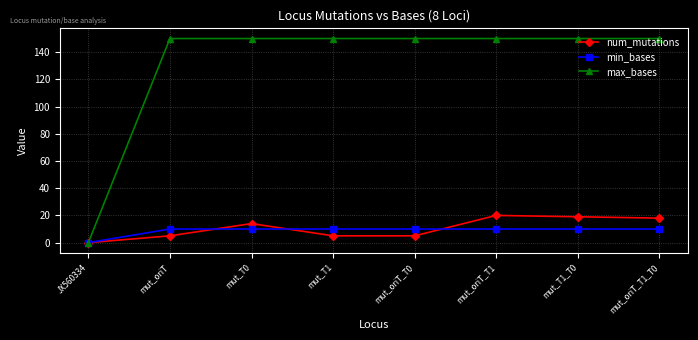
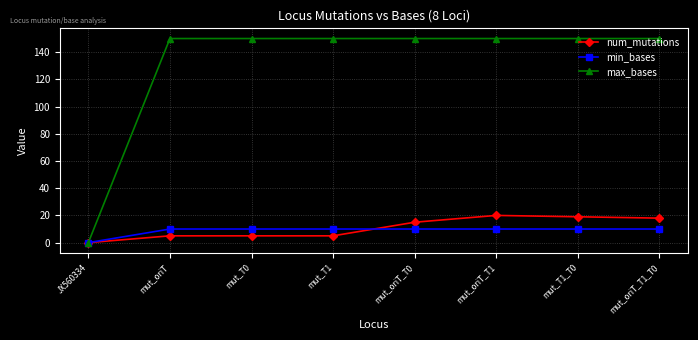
  {
    "num_mutations": {
      "mut_oriT": 5,
-     "mut_T0": 14,
+     "mut_T0": 5,
      "mut_T1": 5,
-     "mut_oriT_T0": 5,
+     "mut_oriT_T0": 15,
      "mut_oriT_T1": 20,
      "mut_T1_T0": 19,
      "mut_oriT_T1_T0": 18
    },
    "min_bases": {
      "mut_oriT": 10,
      "mut_T0": 10,
      "mut_T1": 10,
      "mut_oriT_T0": 10,
      "mut_oriT_T1": 10,
      "mut_T1_T0": 10,
      "mut_oriT_T1_T0": 10
    },
    "max_bases": {
      "mut_oriT": 150,
      "mut_T0": 150,
      "mut_T1": 150,
      "mut_oriT_T0": 150,
      "mut_oriT_T1": 150,
      "mut_T1_T0": 150,
      "mut_oriT_T1_T0": 150
    }
  }
